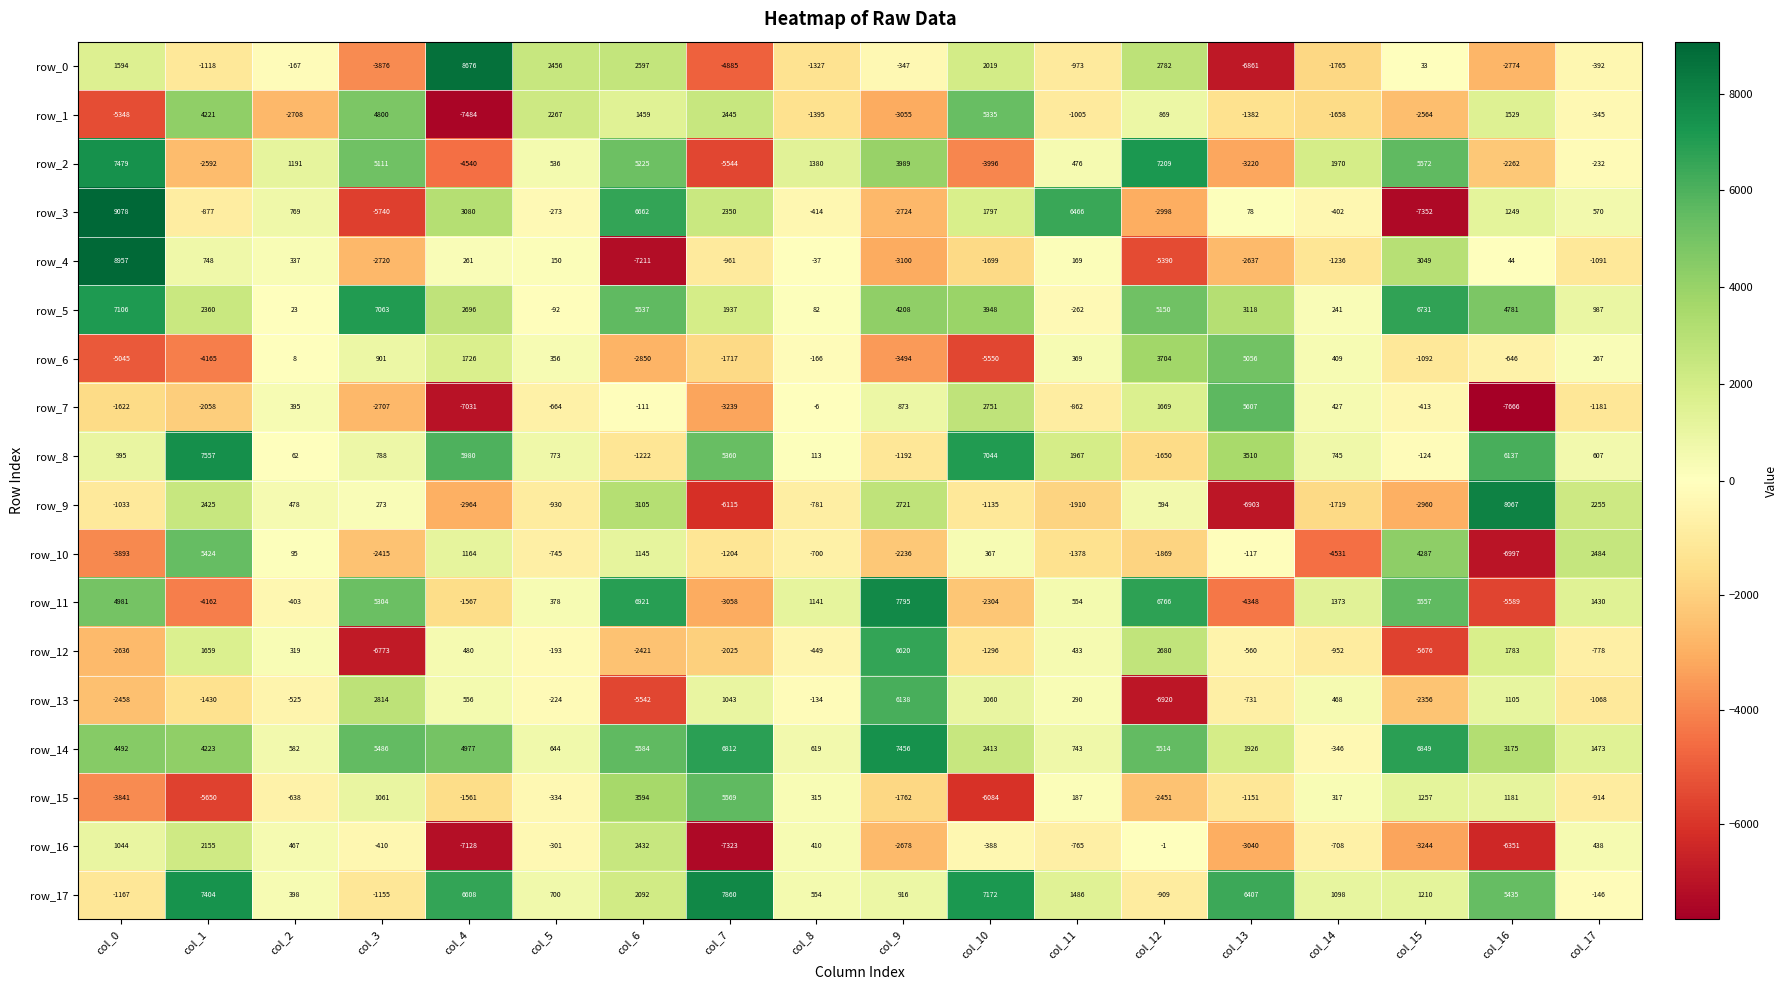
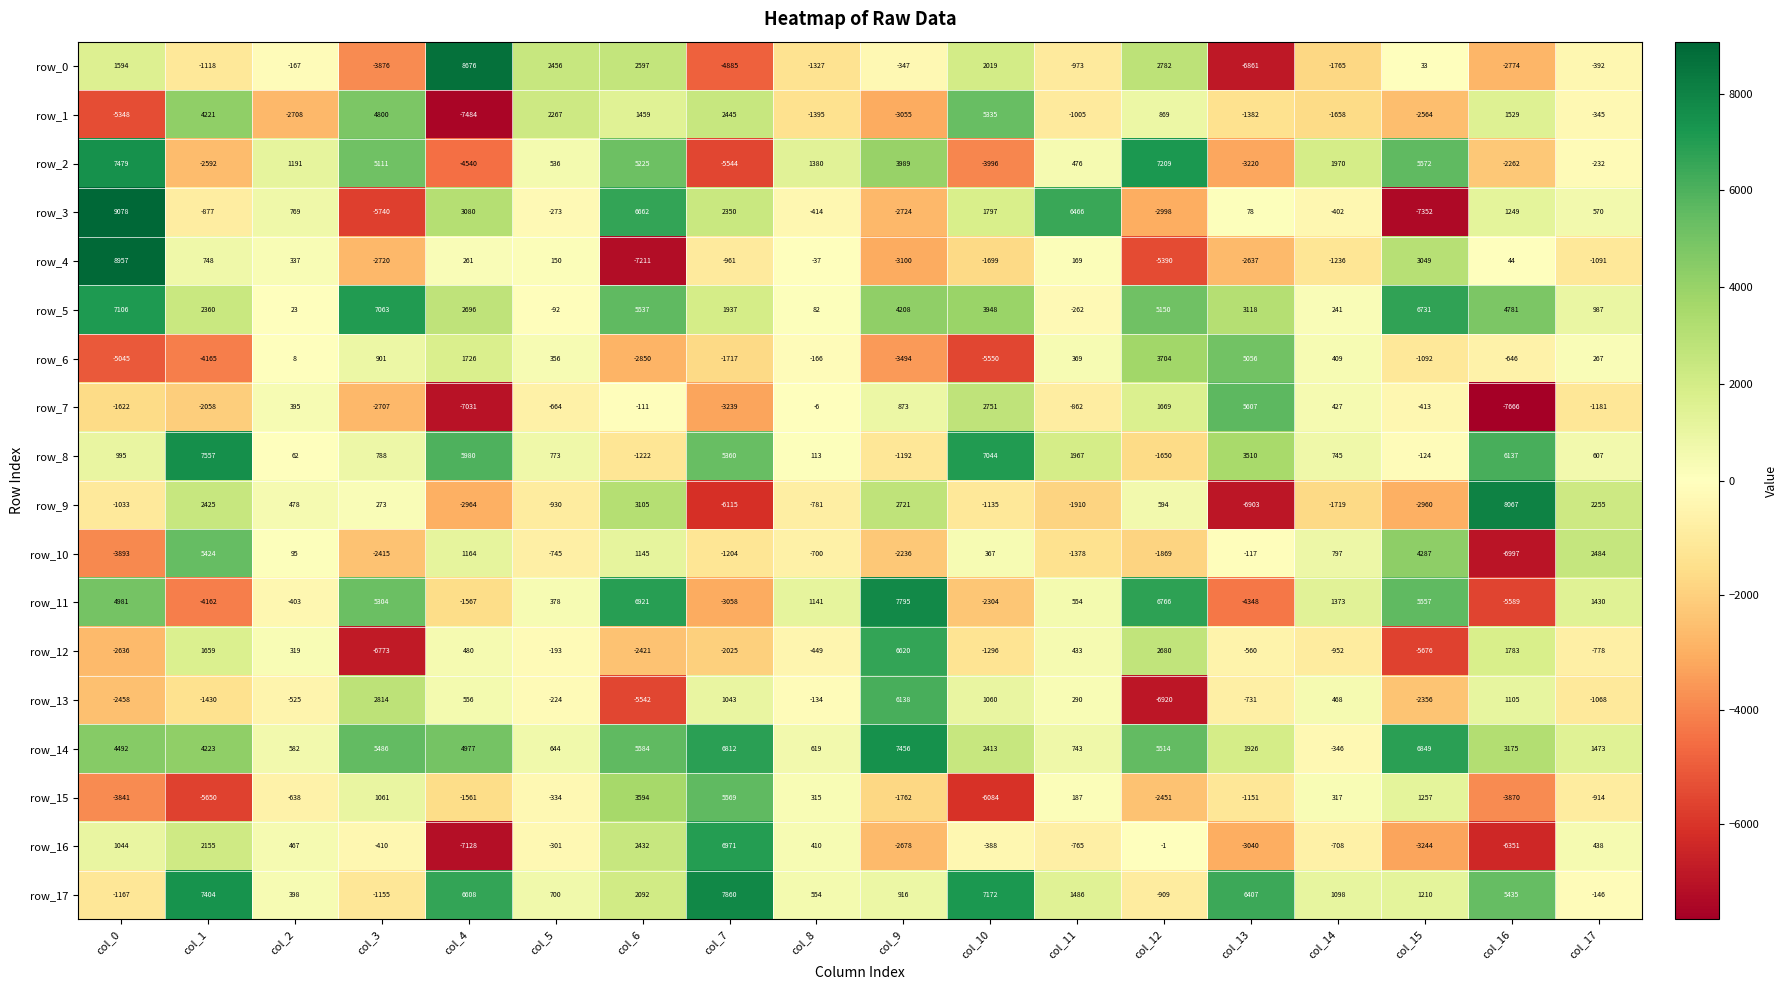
  {
    "row_10": {
      "col_0": -3893,
      "col_1": 5424,
      "col_2": 95,
      "col_3": -2415,
      "col_4": 1164,
      "col_5": -745,
      "col_6": 1145,
      "col_7": -1204,
      "col_8": -700,
      "col_9": -2236,
      "col_10": 367,
      "col_11": -1378,
      "col_12": -1869,
      "col_13": -117,
-     "col_14": -4531,
+     "col_14": 797,
      "col_15": 4287,
      "col_16": -6997,
      "col_17": 2484
    },
    "row_15": {
      "col_0": -3841,
      "col_1": -5650,
      "col_2": -638,
      "col_3": 1061,
      "col_4": -1561,
      "col_5": -334,
      "col_6": 3594,
      "col_7": 5569,
      "col_8": 315,
      "col_9": -1762,
      "col_10": -6084,
      "col_11": 187,
      "col_12": -2451,
      "col_13": -1151,
      "col_14": 317,
      "col_15": 1257,
-     "col_16": 1181,
+     "col_16": -3870,
      "col_17": -914
    },
    "row_16": {
      "col_0": 1044,
      "col_1": 2155,
      "col_2": 467,
      "col_3": -410,
      "col_4": -7128,
      "col_5": -301,
      "col_6": 2432,
-     "col_7": -7323,
+     "col_7": 6971,
      "col_8": 410,
      "col_9": -2678,
      "col_10": -388,
      "col_11": -765,
      "col_12": -1,
      "col_13": -3040,
      "col_14": -708,
      "col_15": -3244,
      "col_16": -6351,
      "col_17": 438
    }
  }
